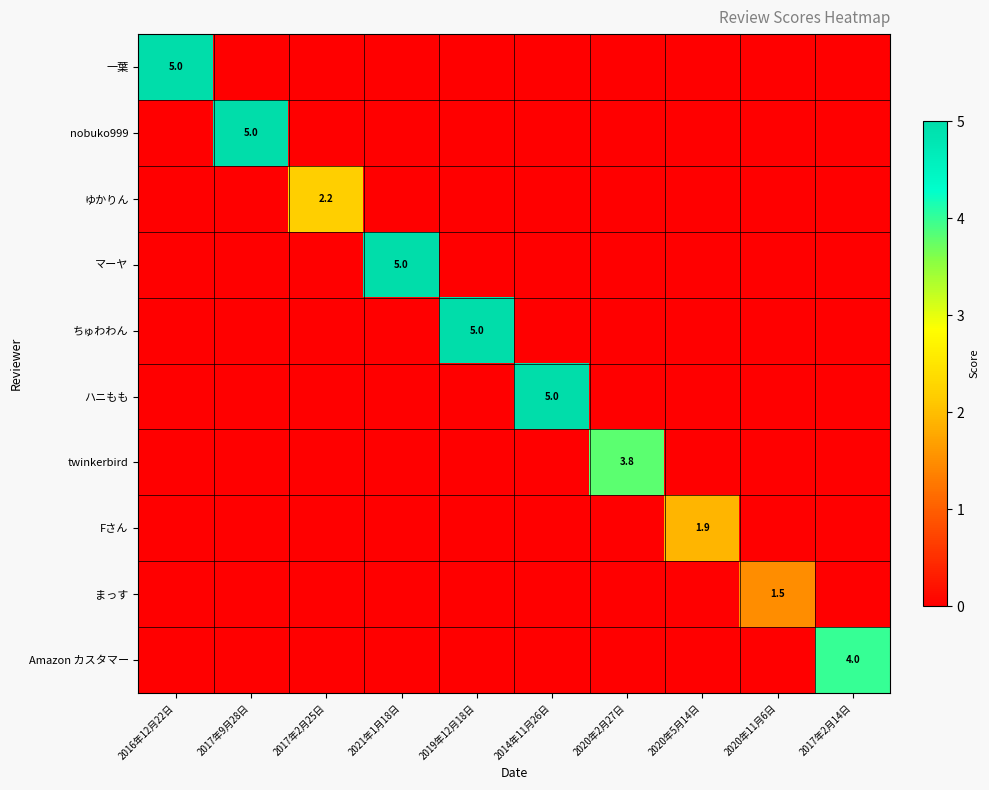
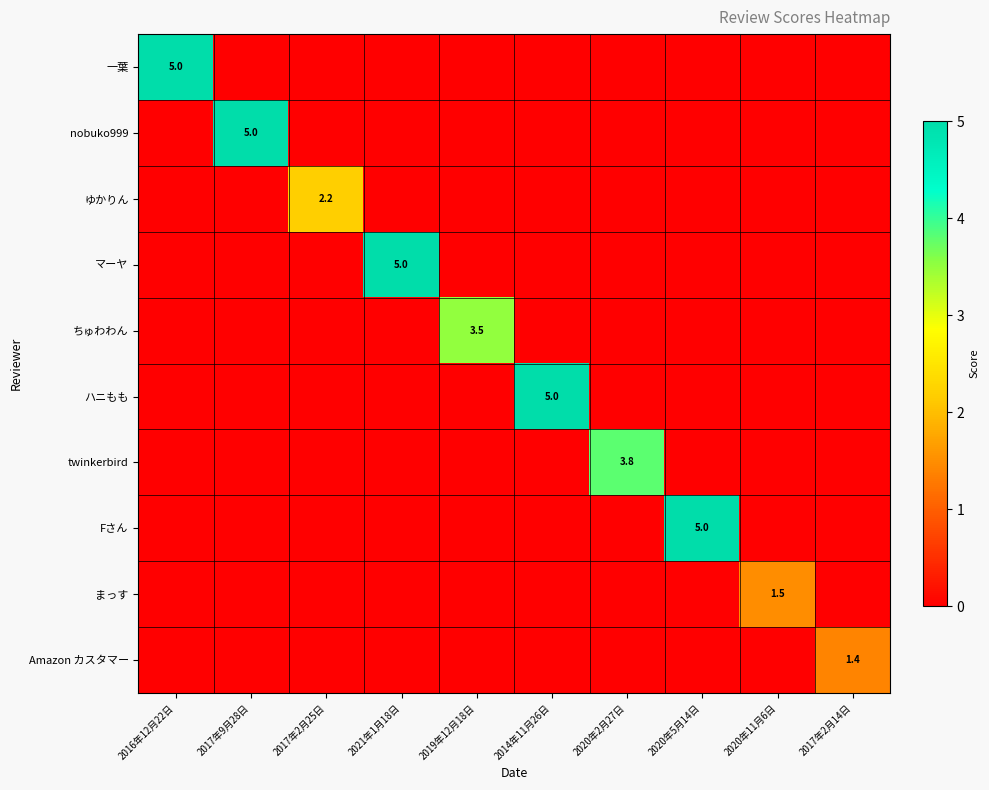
  {
    "一葉": {
      "2016年12月22日": 5.0
    },
    "nobuko999": {
      "2017年9月28日": 5.0
    },
    "ゆかりん": {
      "2017年2月25日": 2.2
    },
    "マーヤ": {
      "2021年1月18日": 5.0
    },
    "ちゅわわん": {
-     "2019年12月18日": 5.0
+     "2019年12月18日": 3.5
    },
    "ハニもも": {
      "2014年11月26日": 5.0
    },
    "twinkerbird": {
      "2020年2月27日": 3.8
    },
    "Fさん": {
-     "2020年5月14日": 1.9
+     "2020年5月14日": 5.0
    },
    "まっす": {
      "2020年11月6日": 1.5
    },
    "Amazon カスタマー": {
-     "2017年2月14日": 4.0
+     "2017年2月14日": 1.4
    }
  }
